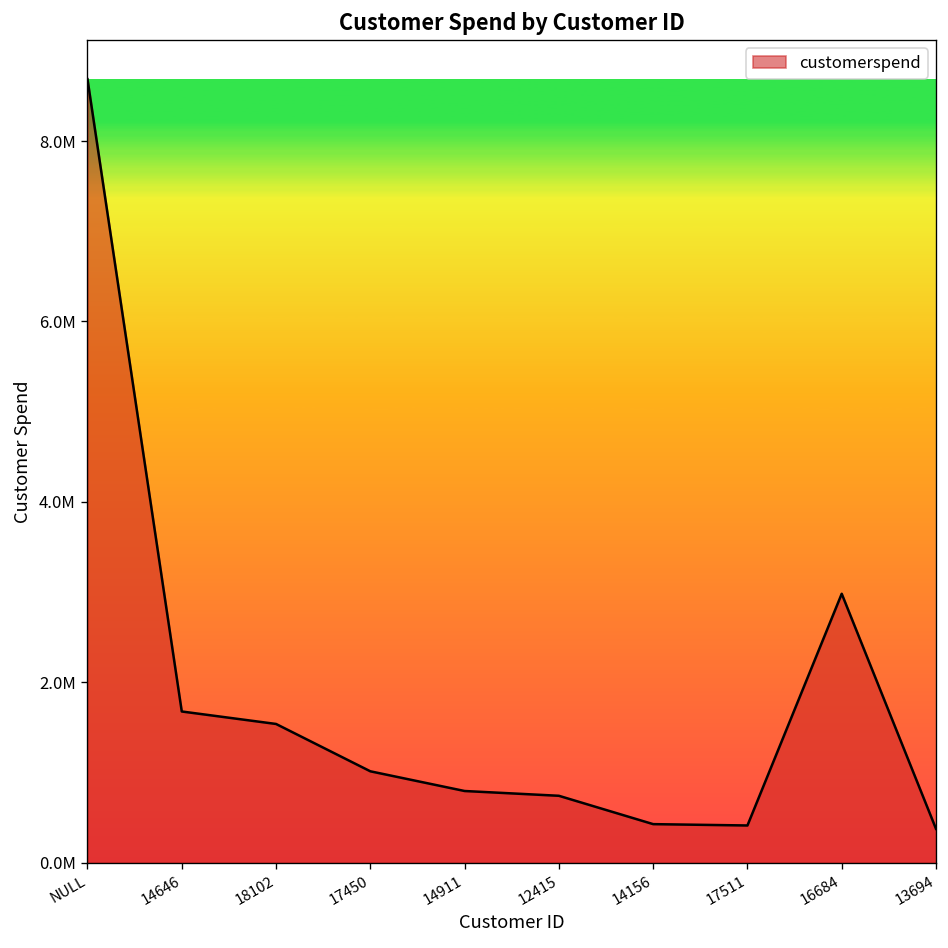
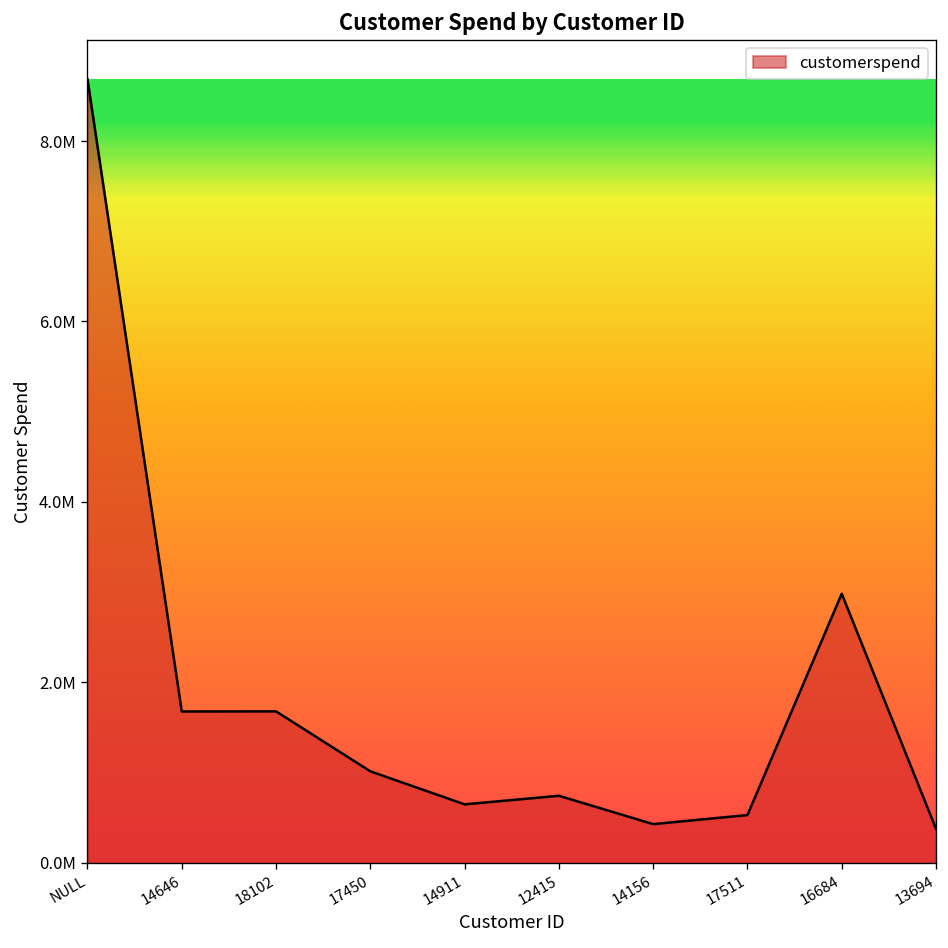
  {
    "NULL": 8700000,
    "14646": 1700000,
-   "18102": 1500000,
+   "18102": 1700000,
    "17450": 1000000,
-   "14911": 800000,
+   "14911": 600000,
    "12415": 700000,
    "14156": 400000,
-   "17511": 400000,
+   "17511": 500000,
    "16684": 3000000,
    "13694": 400000
  }
